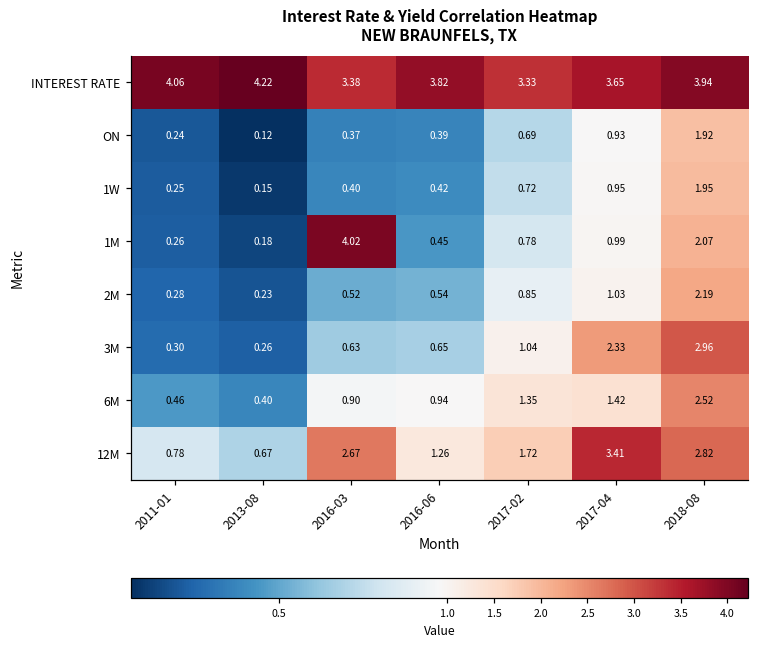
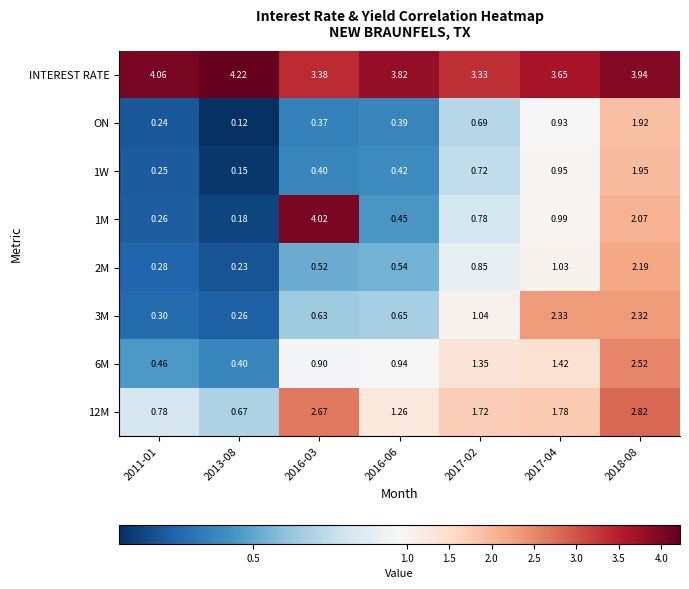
  {
    "INTEREST RATE": {
      "2011-01": 4.06,
      "2013-08": 4.22,
      "2016-03": 3.38,
      "2016-06": 3.82,
      "2017-02": 3.33,
      "2017-04": 3.65,
      "2018-08": 3.94
    },
    "ON": {
      "2011-01": 0.24,
      "2013-08": 0.12,
      "2016-03": 0.37,
      "2016-06": 0.39,
      "2017-02": 0.69,
      "2017-04": 0.93,
      "2018-08": 1.92
    },
    "1W": {
      "2011-01": 0.25,
      "2013-08": 0.15,
      "2016-03": 0.40,
      "2016-06": 0.42,
      "2017-02": 0.72,
      "2017-04": 0.95,
      "2018-08": 1.95
    },
    "1M": {
      "2011-01": 0.26,
      "2013-08": 0.18,
      "2016-03": 4.02,
      "2016-06": 0.45,
      "2017-02": 0.78,
      "2017-04": 0.99,
      "2018-08": 2.07
    },
    "2M": {
      "2011-01": 0.28,
      "2013-08": 0.23,
      "2016-03": 0.52,
      "2016-06": 0.54,
      "2017-02": 0.85,
      "2017-04": 1.03,
      "2018-08": 2.19
    },
    "3M": {
      "2011-01": 0.30,
      "2013-08": 0.26,
      "2016-03": 0.63,
      "2016-06": 0.65,
      "2017-02": 1.04,
      "2017-04": 2.33,
-     "2018-08": 2.96
+     "2018-08": 2.32
    },
    "6M": {
      "2011-01": 0.46,
      "2013-08": 0.40,
      "2016-03": 0.90,
      "2016-06": 0.94,
      "2017-02": 1.35,
      "2017-04": 1.42,
      "2018-08": 2.52
    },
    "12M": {
      "2011-01": 0.78,
      "2013-08": 0.67,
      "2016-03": 2.67,
      "2016-06": 1.26,
      "2017-02": 1.72,
-     "2017-04": 3.41,
+     "2017-04": 1.78,
      "2018-08": 2.82
    }
  }
